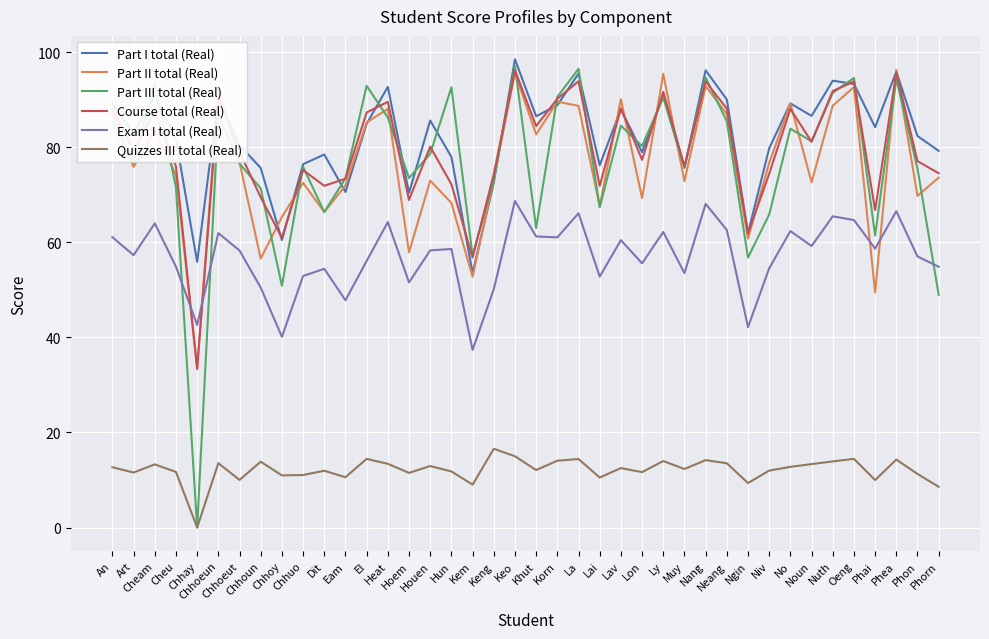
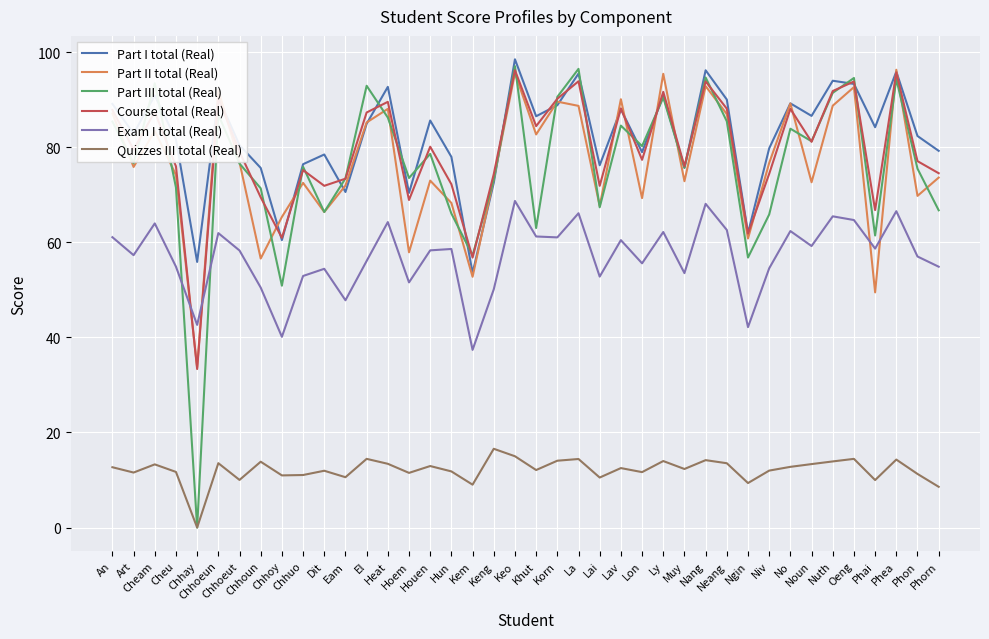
  {
    "Part III total (Real)": {
      "Art": 77,
      "Cheu": 72,
      "Chhoun": 71,
      "Chhoy": 51,
      "Chhuo": 76,
      "El": 93,
      "Heat": 86,
      "Hoem": 74,
      "Houen": 79,
-     "Hun": 93,
+     "Hun": 66,
      "Keo": 97,
      "Khut": 63,
      "La": 97,
      "Lav": 85,
      "Lon": 80,
      "Nang": 95,
      "Neang": 85,
      "Ngin": 57,
      "Niv": 66,
      "No": 84,
      "Oeng": 95,
      "Phai": 61,
      "Phea": 94,
      "Phon": 76,
-     "Phorn": 49
+     "Phorn": 67
    },
    "Quizzes III total (Real)": {
      "An": 13,
      "Art": 12,
      "Cheam": 13,
      "Cheu": 12,
      "Chhoeun": 14,
      "Chhoeut": 10,
      "Chhoun": 14,
      "Chhoy": 11,
      "Chhuo": 11,
      "Dit": 12,
      "Eam": 11,
      "El": 14,
      "Heat": 13,
      "Hoem": 12,
      "Houen": 13,
      "Hun": 12,
      "Kem": 9,
      "Keng": 17,
      "Keo": 15,
      "Khut": 12,
      "Korn": 14,
      "La": 14,
      "Lai": 11,
      "Lav": 13,
      "Lon": 12,
      "Ly": 14,
      "Muy": 12,
      "Nang": 14,
      "Neang": 14,
      "Ngin": 9,
      "Niv": 12,
      "No": 13,
      "Noun": 13,
      "Nuth": 14,
      "Oeng": 14,
      "Phai": 10,
      "Phea": 14,
      "Phon": 11,
      "Phorn": 9
    }
  }
